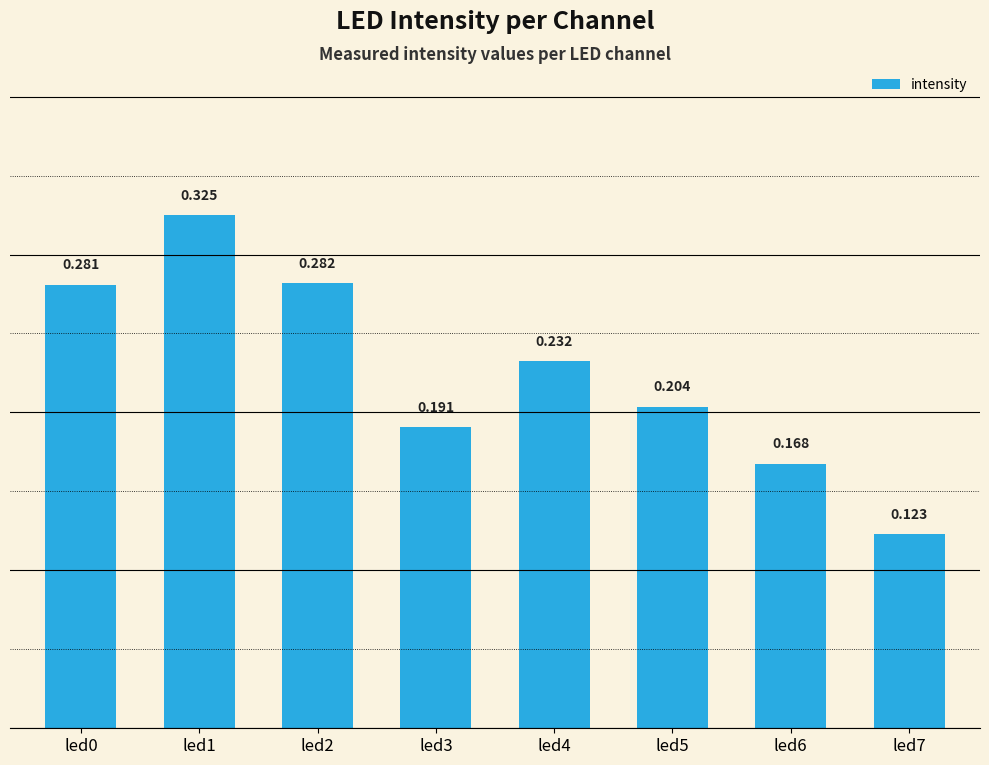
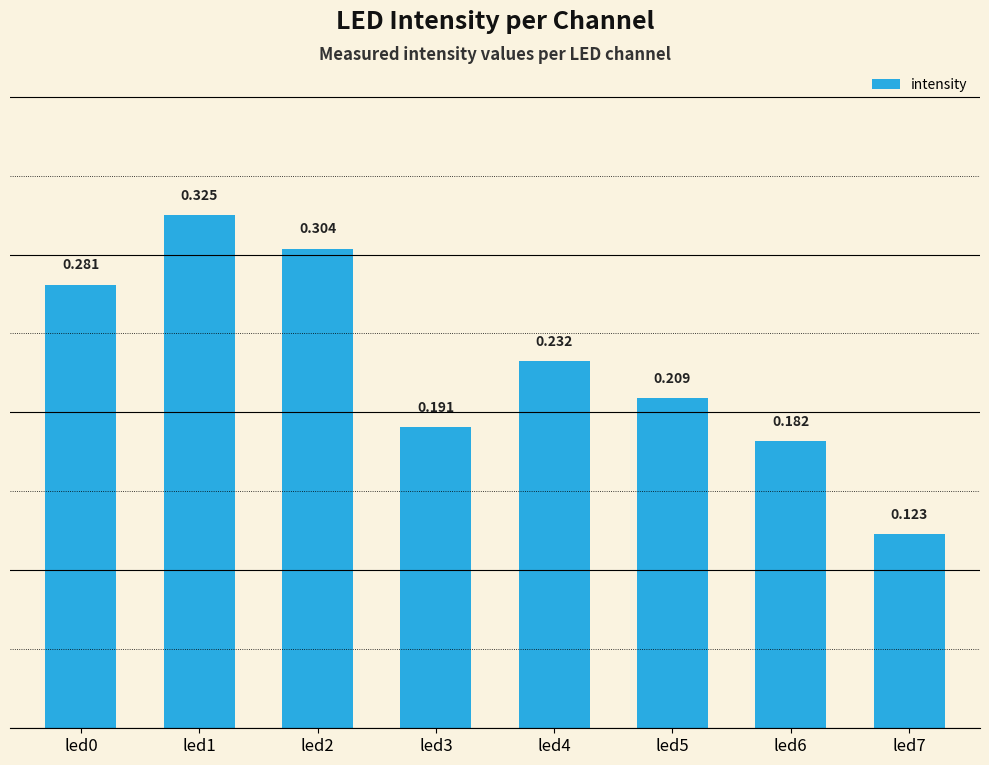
  {
    "led0": 0.281,
    "led1": 0.325,
-   "led2": 0.282,
+   "led2": 0.304,
    "led3": 0.191,
    "led4": 0.232,
-   "led5": 0.204,
-   "led6": 0.168,
+   "led5": 0.209,
+   "led6": 0.182,
    "led7": 0.123
  }
